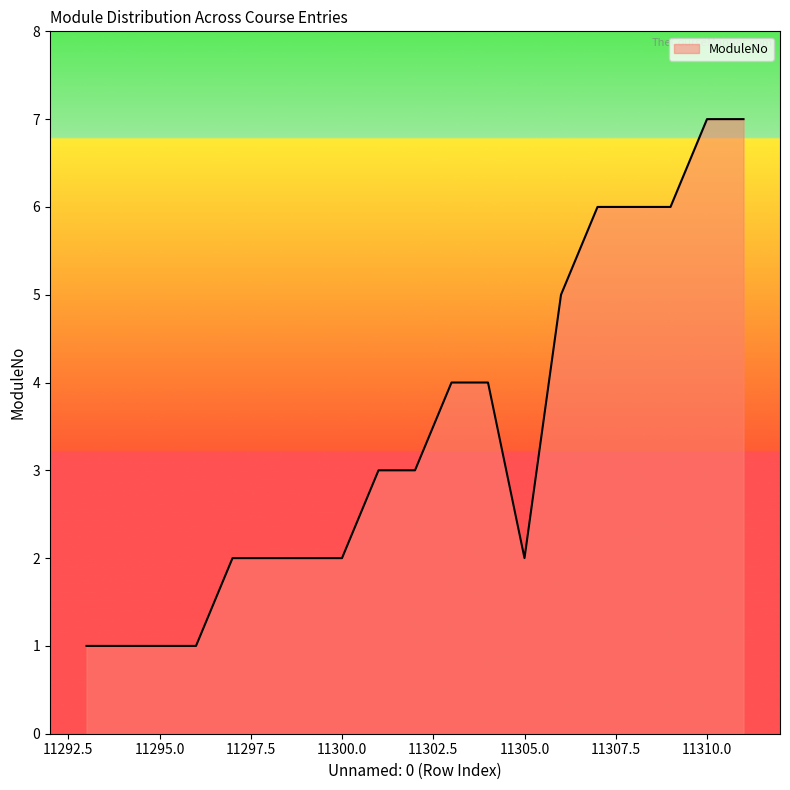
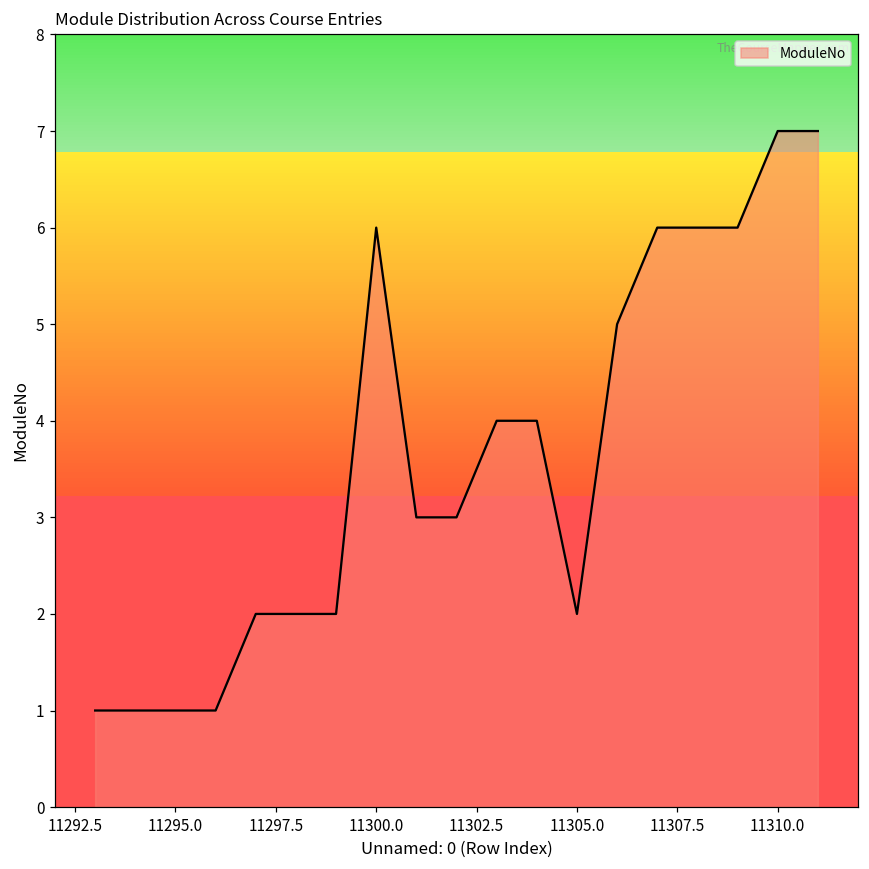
  {
    "11295.0": 1,
-   "11300.0": 2,
+   "11300.0": 6,
    "11305.0": 2,
    "11310.0": 7
  }
